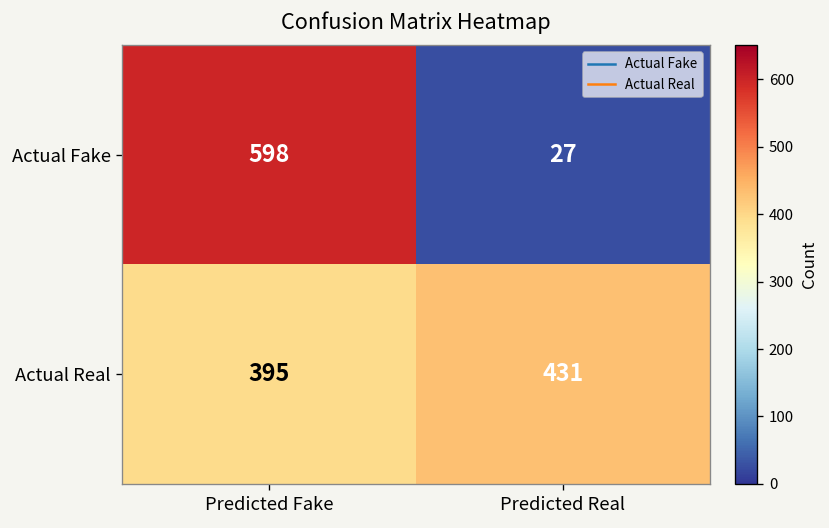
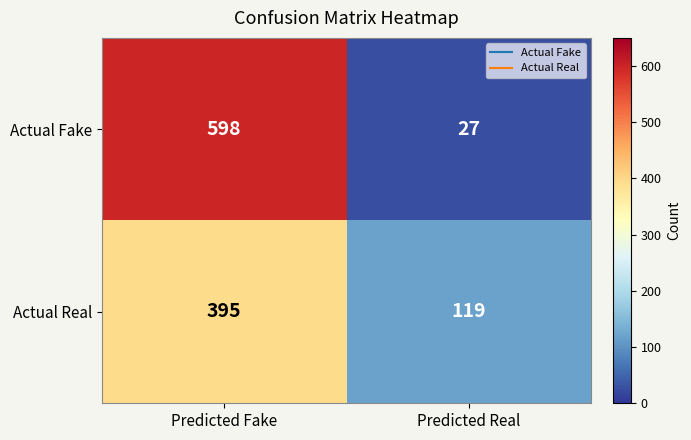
  {
    "Actual Fake": {
      "Predicted Fake": 598,
      "Predicted Real": 27
    },
    "Actual Real": {
      "Predicted Fake": 395,
-     "Predicted Real": 431
+     "Predicted Real": 119
    }
  }
